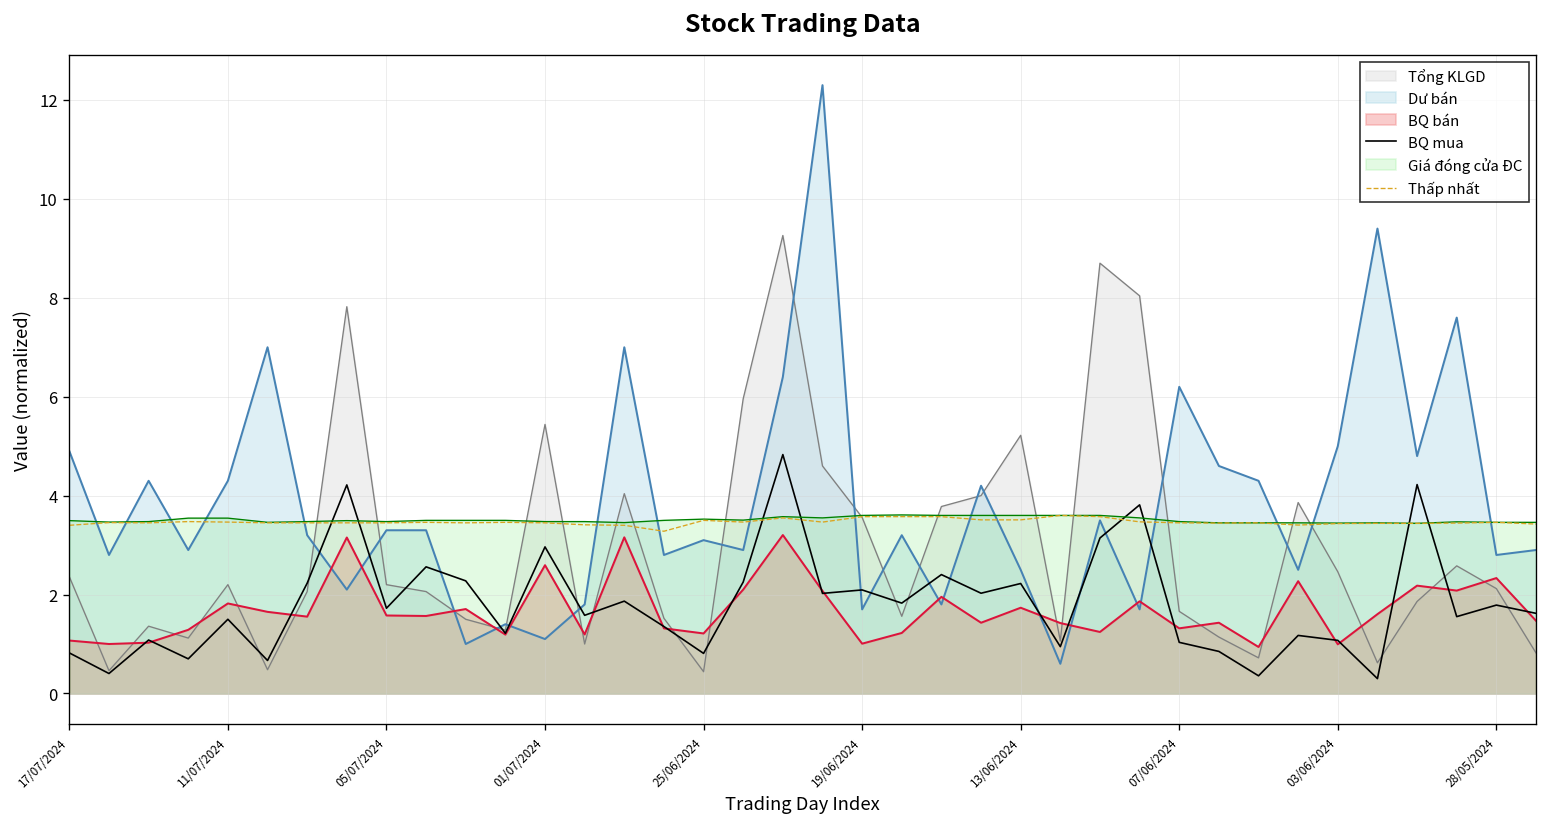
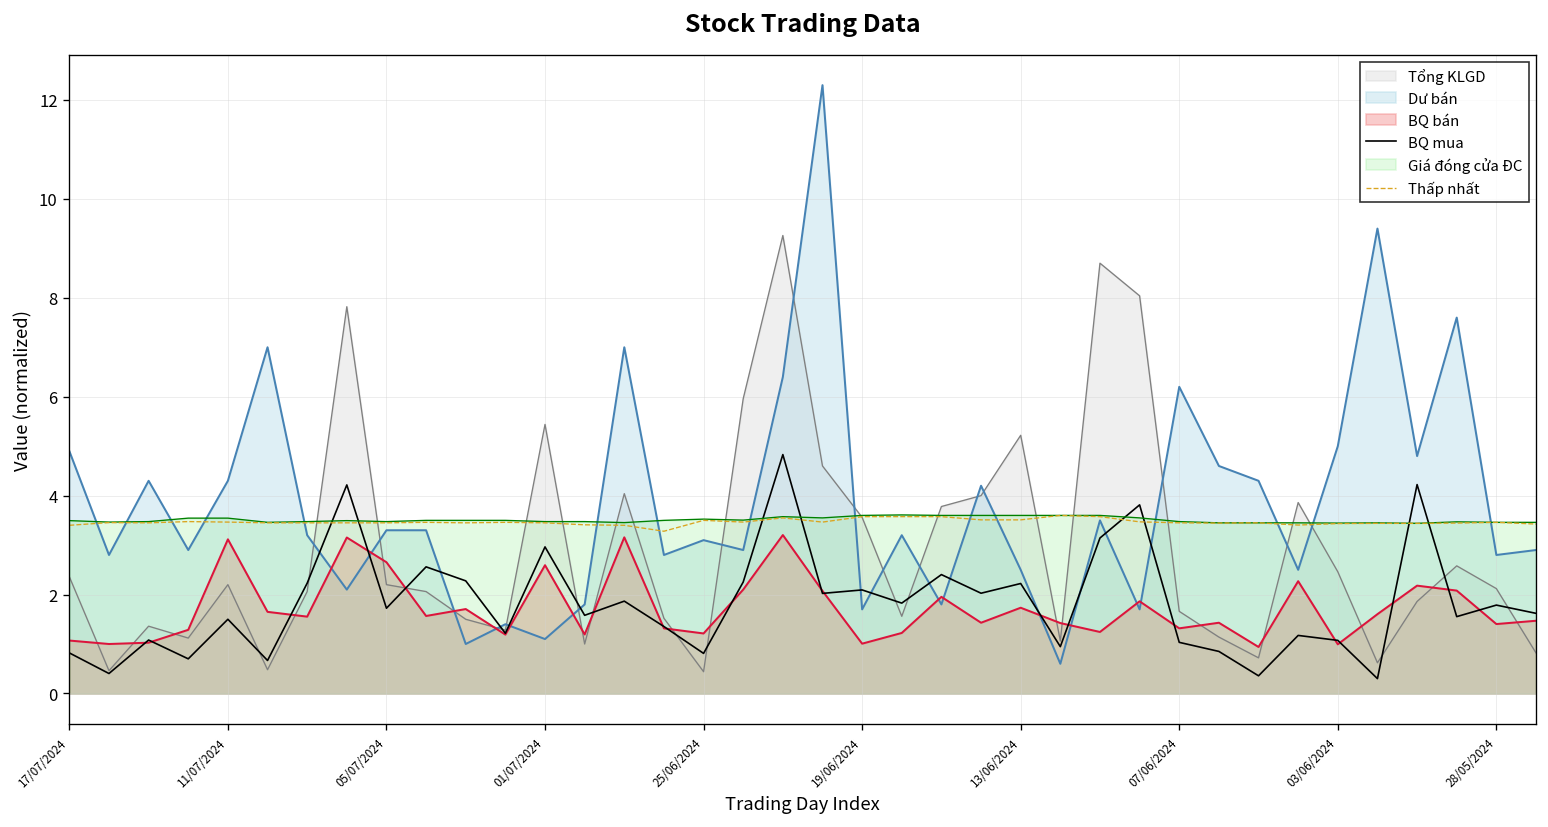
  {
    "BQ bán": {
      "17/07/2024": 1.1,
-     "11/07/2024": 1.8,
-     "05/07/2024": 1.6,
+     "11/07/2024": 3.1,
+     "05/07/2024": 2.7,
      "01/07/2024": 2.6,
      "25/06/2024": 1.2,
      "19/06/2024": 1.0,
      "13/06/2024": 1.7,
      "07/06/2024": 1.3,
      "03/06/2024": 1.0,
-     "28/05/2024": 2.3
+     "28/05/2024": 1.4
    },
    "BQ mua": {
      "17/07/2024": 0.8,
      "11/07/2024": 1.5,
      "05/07/2024": 1.7,
      "01/07/2024": 3.0,
      "25/06/2024": 0.8,
      "19/06/2024": 2.1,
      "13/06/2024": 2.2,
      "07/06/2024": 1.0,
      "03/06/2024": 1.1,
      "28/05/2024": 1.8
    },
    "Thấp nhất": {
      "17/07/2024": 3.4,
      "11/07/2024": 3.5,
      "13/06/2024": 3.5
    }
  }
